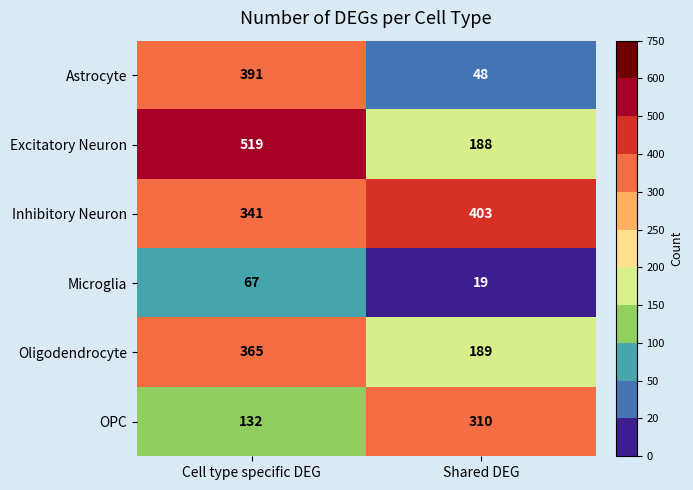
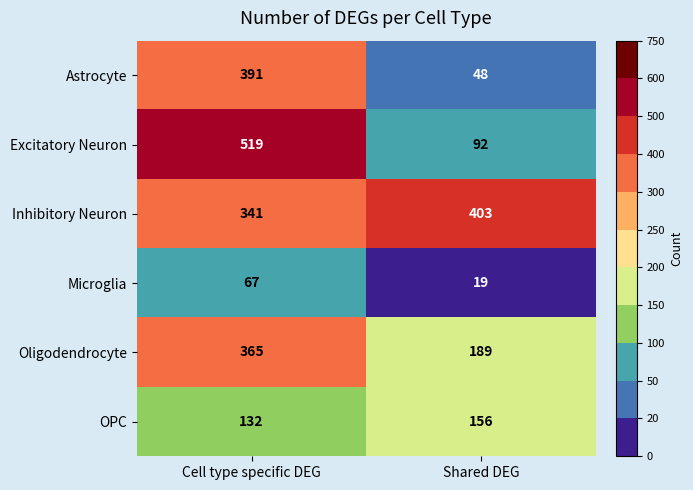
  {
    "Astrocyte": {
      "Cell type specific DEG": 391,
      "Shared DEG": 48
    },
    "Excitatory Neuron": {
      "Cell type specific DEG": 519,
-     "Shared DEG": 188
+     "Shared DEG": 92
    },
    "Inhibitory Neuron": {
      "Cell type specific DEG": 341,
      "Shared DEG": 403
    },
    "Microglia": {
      "Cell type specific DEG": 67,
      "Shared DEG": 19
    },
    "Oligodendrocyte": {
      "Cell type specific DEG": 365,
      "Shared DEG": 189
    },
    "OPC": {
      "Cell type specific DEG": 132,
-     "Shared DEG": 310
+     "Shared DEG": 156
    }
  }
